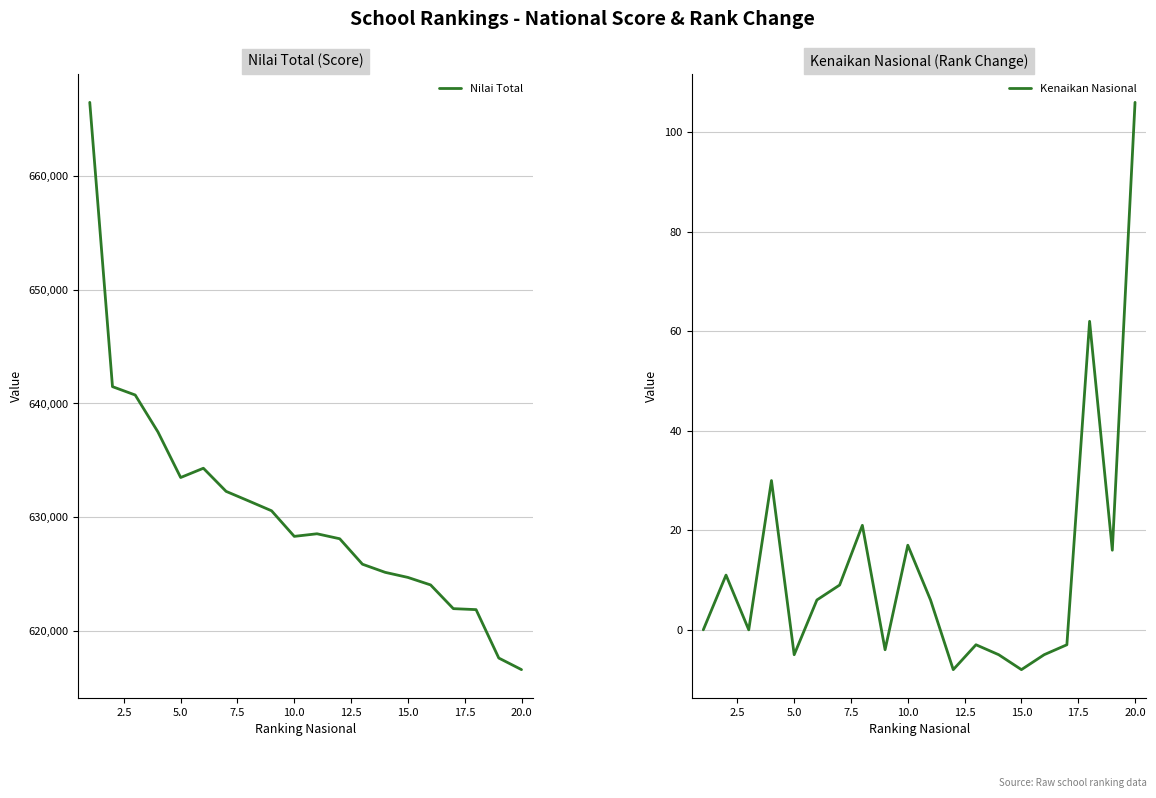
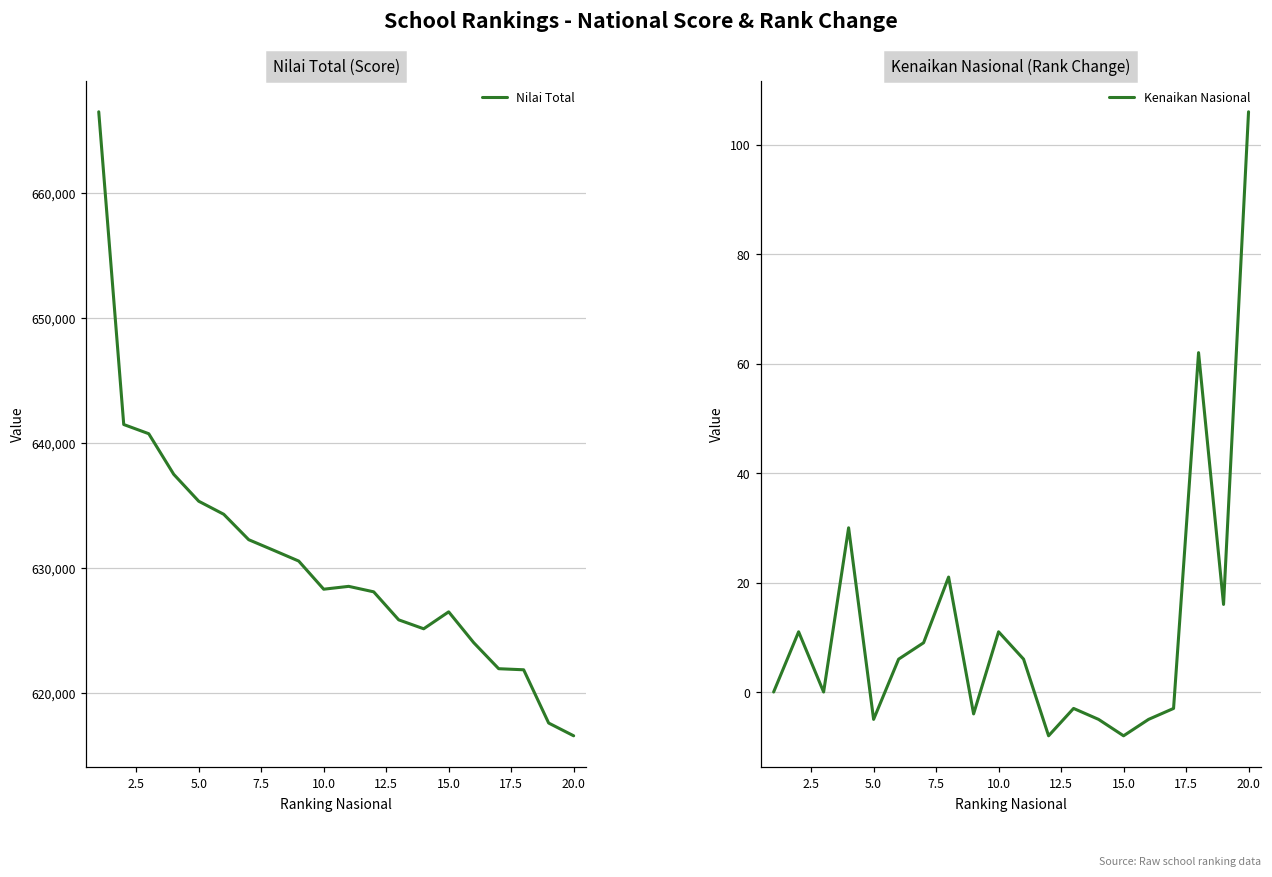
  {
    "Nilai Total (Score)": {
-     "5.0": "633,500",
+     "5.0": "635,300",
      "10.0": "628,300",
-     "15.0": "624,700",
+     "15.0": "626,500",
      "20.0": "616,600"
    },
    "Kenaikan Nasional (Rank Change)": {
      "5.0": "-5",
-     "10.0": "17",
+     "10.0": "11",
      "15.0": "-8",
      "20.0": "106"
    }
  }
